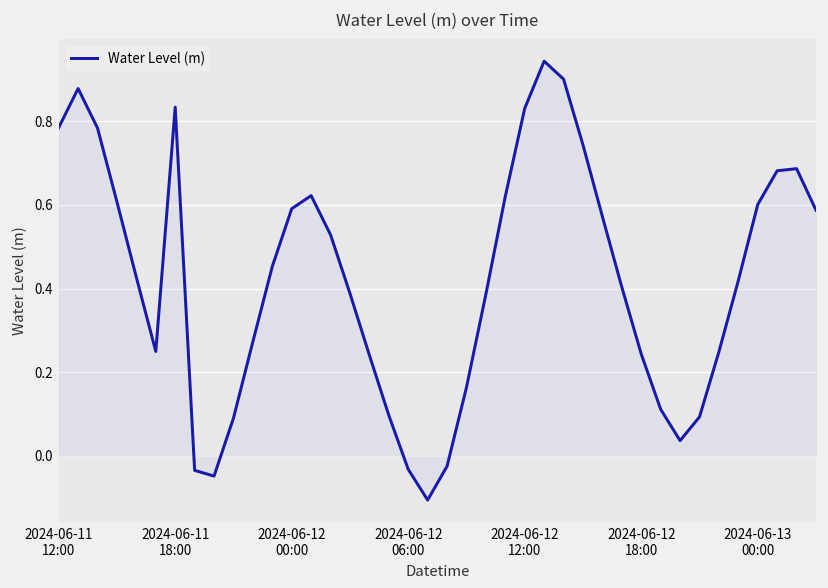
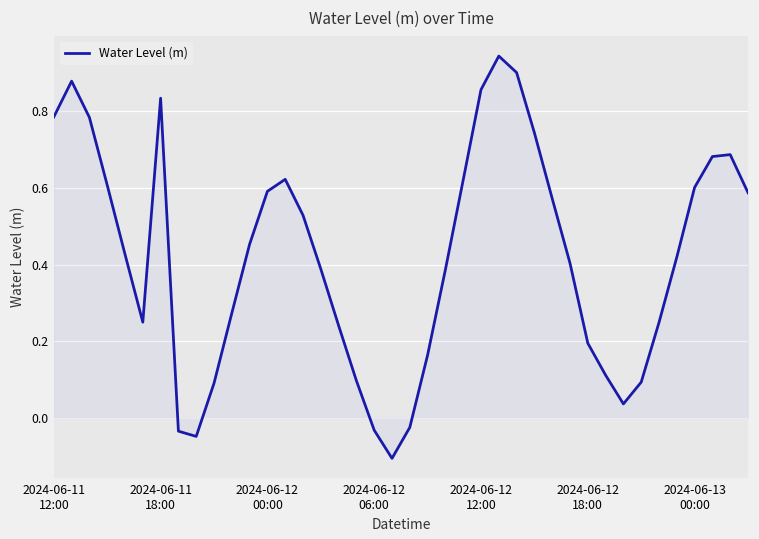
  {
    "Water Level (m)": {
      "2024-06-12 06:00": -0.03,
-     "2024-06-12 12:00": 0.83,
-     "2024-06-12 18:00": 0.24
+     "2024-06-12 12:00": 0.86,
+     "2024-06-12 18:00": 0.19
    }
  }
